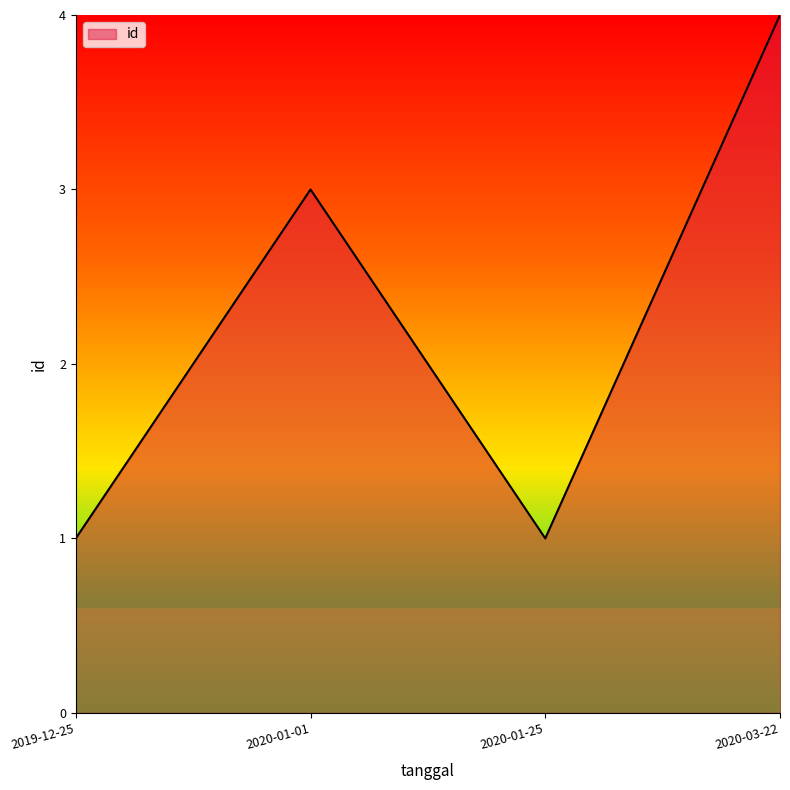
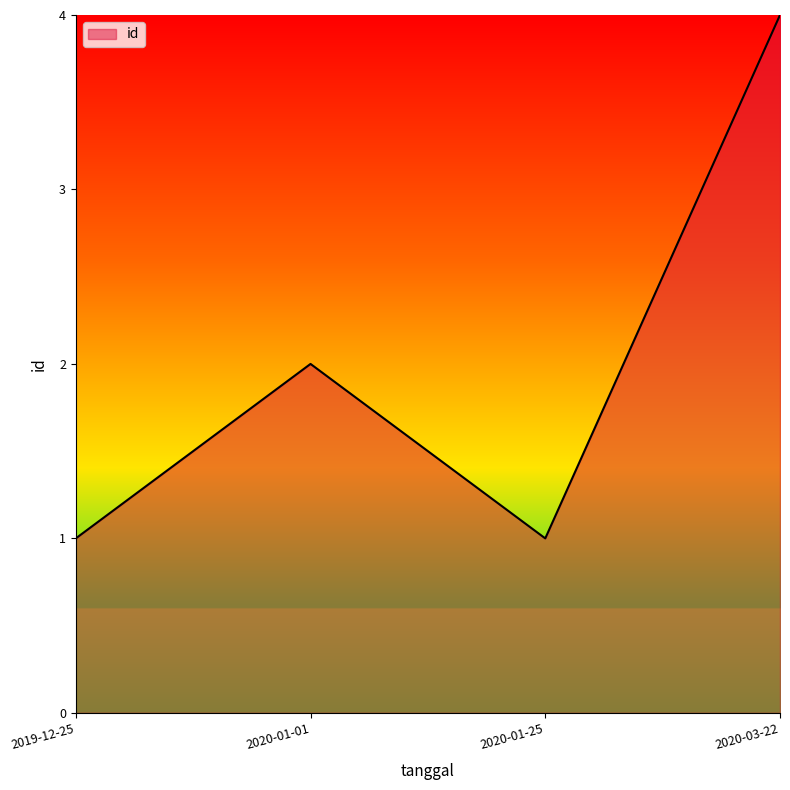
  {
    "2019-12-25": 1,
-   "2020-01-01": 3,
+   "2020-01-01": 2,
    "2020-01-25": 1,
    "2020-03-22": 4
  }
